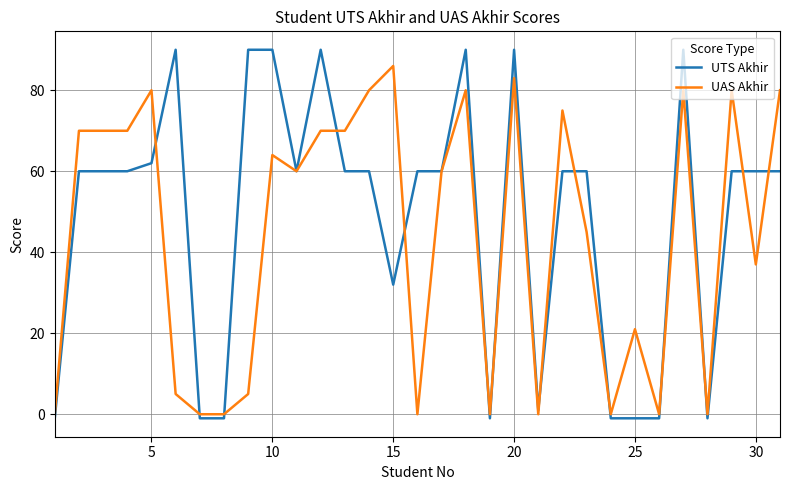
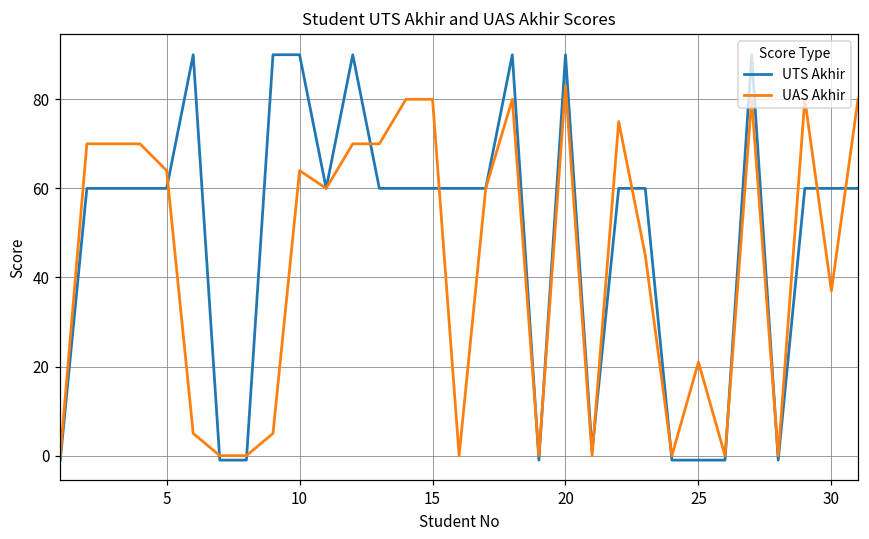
  {
    "UTS Akhir": {
-     "5": 62,
+     "5": 60,
      "10": 90,
-     "15": 32,
+     "15": 60,
      "20": 90,
      "25": -1,
      "30": 60
    },
    "UAS Akhir": {
-     "5": 80,
+     "5": 64,
      "10": 64,
-     "15": 86,
+     "15": 80,
      "20": 83,
      "25": 21,
      "30": 37
    }
  }
